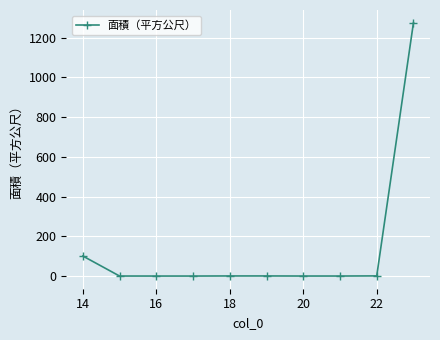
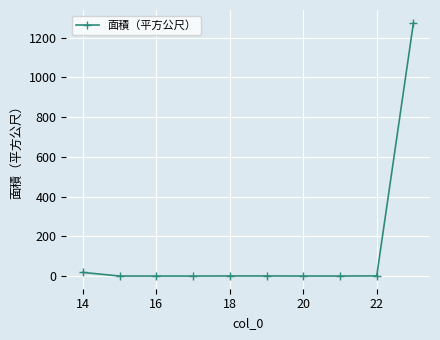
  {
-   "14": 100,
+   "14": 20,
    "16": 0,
    "18": 0,
    "20": 0,
    "22": 0
  }
